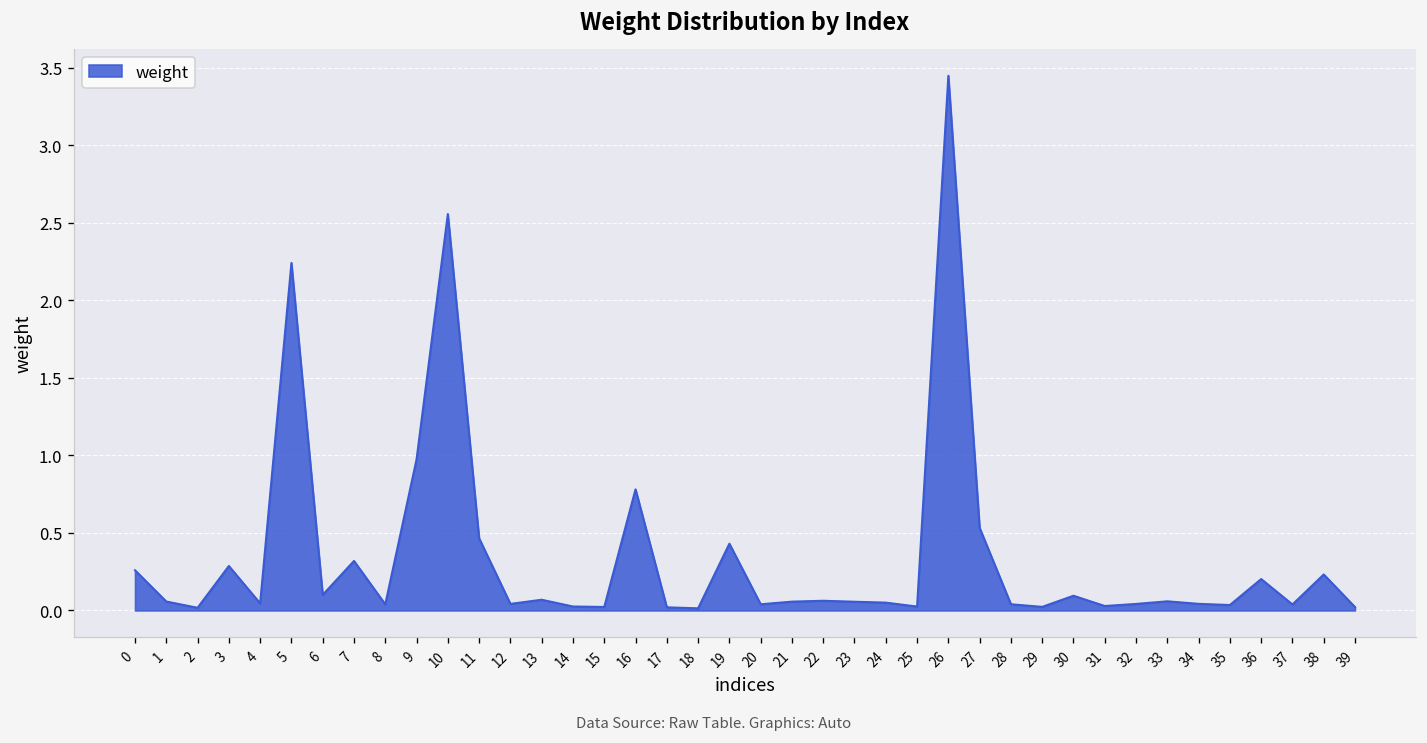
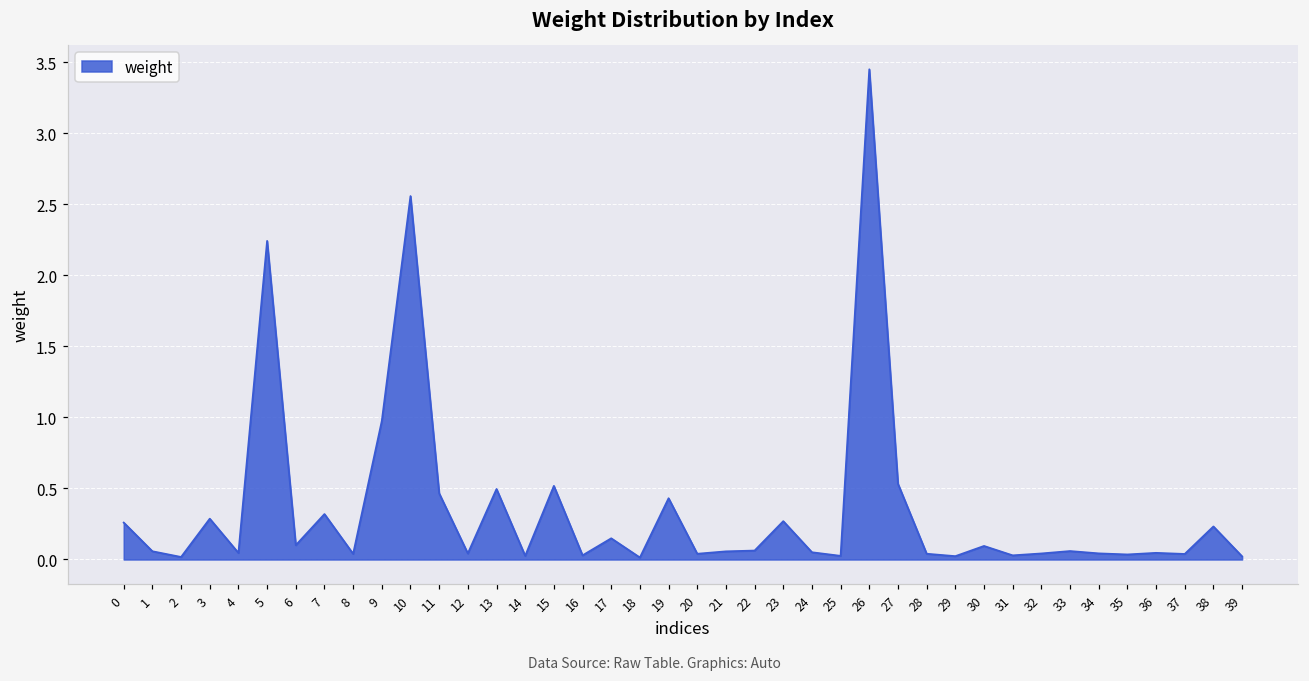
  {
    "0": 0.26,
    "1": 0.06,
    "2": 0.02,
    "3": 0.29,
    "4": 0.05,
    "5": 2.24,
    "6": 0.10,
    "7": 0.32,
    "8": 0.04,
    "9": 0.97,
    "10": 2.56,
    "11": 0.47,
    "12": 0.04,
-   "13": 0.07,
+   "13": 0.50,
    "14": 0.03,
-   "15": 0.02,
-   "16": 0.78,
-   "17": 0.02,
+   "15": 0.52,
+   "16": 0.03,
+   "17": 0.15,
    "18": 0.01,
    "19": 0.43,
    "20": 0.04,
    "21": 0.06,
    "22": 0.06,
-   "23": 0.06,
+   "23": 0.27,
    "24": 0.05,
    "25": 0.03,
    "26": 3.45,
    "27": 0.53,
    "28": 0.04,
    "29": 0.02,
    "30": 0.09,
    "31": 0.03,
    "32": 0.04,
    "33": 0.06,
    "34": 0.04,
    "35": 0.04,
-   "36": 0.20,
+   "36": 0.05,
    "37": 0.04,
    "38": 0.23,
    "39": 0.02
  }
